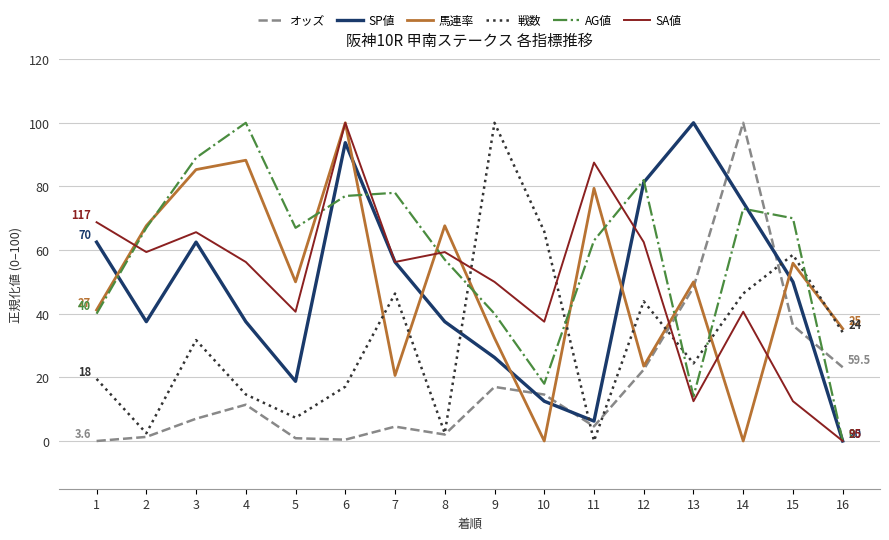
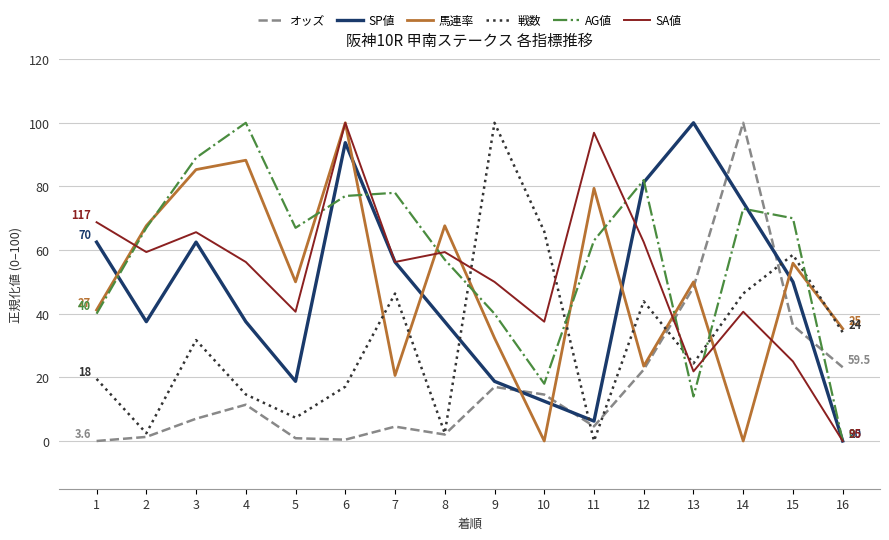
  {
    "オッズ": {
      "2": 1,
      "3": 7,
      "4": 11,
      "5": 1,
      "6": 0,
      "7": 5,
      "9": 17,
      "10": 15,
      "11": 5,
      "12": 22,
      "13": 48,
      "14": 100,
      "15": 36
    },
    "SP値": {
      "2": 38,
      "3": 63,
      "4": 38,
      "5": 19,
      "6": 94,
      "8": 38,
-     "9": 26,
+     "9": 19,
      "10": 13,
      "11": 6,
      "13": 100,
      "14": 75,
      "15": 50
    },
    "馬連率": {
      "3": 85,
      "4": 88,
      "5": 50,
      "7": 21,
      "8": 68,
      "9": 32,
      "10": 0,
      "11": 79,
      "12": 24,
      "13": 50,
      "14": 0,
      "15": 56
    },
    "戦数": {
      "2": 2,
      "3": 32,
      "4": 15,
      "5": 7,
      "6": 17,
      "7": 46,
      "9": 100,
      "10": 66,
      "11": 0,
      "12": 44,
      "13": 24,
      "14": 46,
      "15": 59
    },
    "AG値": {
      "3": 89,
      "4": 100,
      "5": 67,
      "6": 77,
      "7": 78,
      "8": 57,
      "9": 40,
      "10": 18,
      "11": 63,
      "13": 14,
      "14": 73,
      "15": 70
    },
    "SA値": {
      "2": 59,
      "3": 66,
      "4": 56,
      "5": 41,
      "8": 59,
      "9": 50,
      "10": 38,
-     "11": 88,
+     "11": 97,
      "12": 63,
-     "13": 13,
+     "13": 22,
      "14": 41,
-     "15": 13
+     "15": 25
    }
  }
